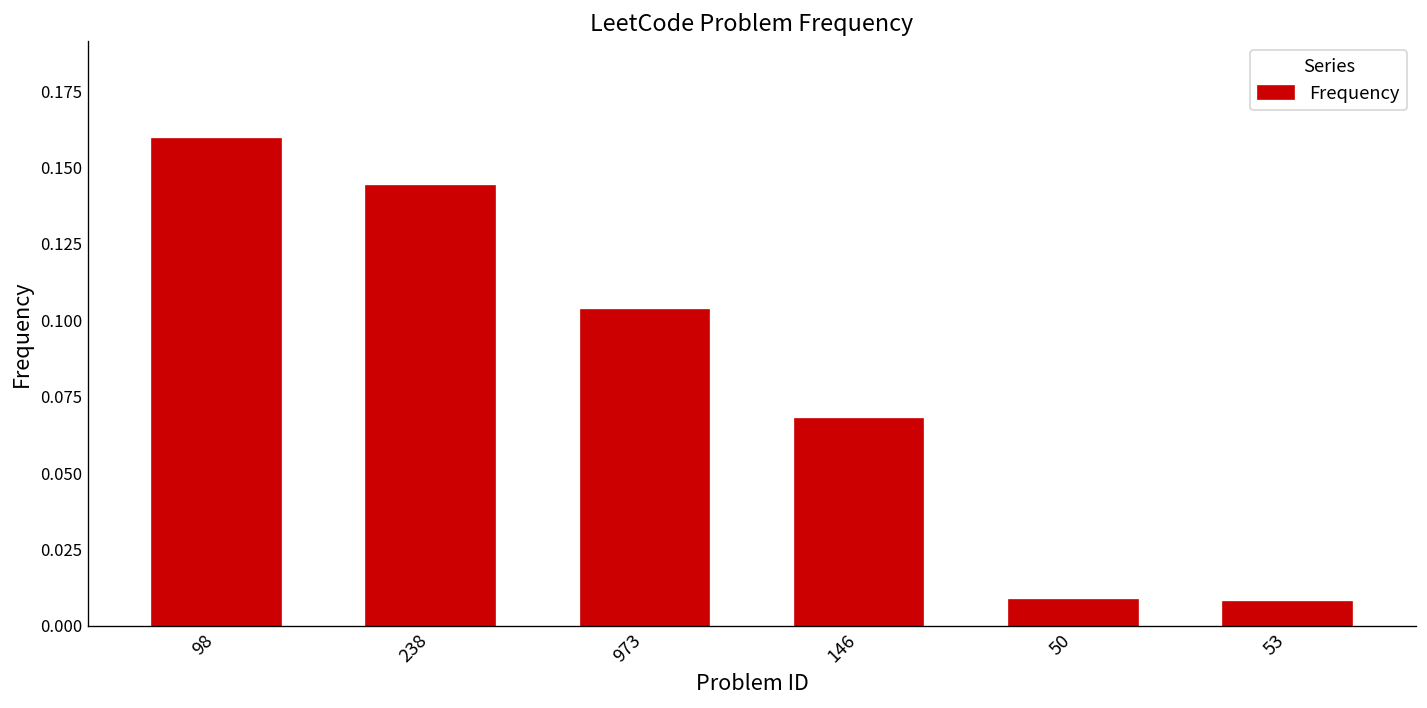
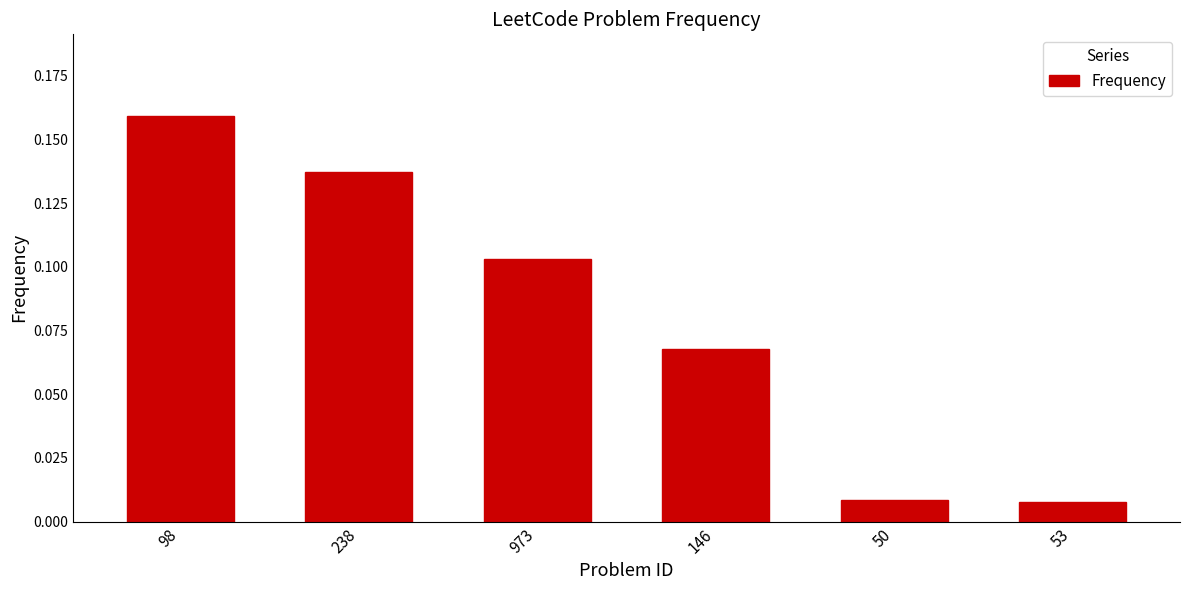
  {
    "98": 0.159,
-   "238": 0.144,
+   "238": 0.137,
    "973": 0.103,
    "146": 0.068,
    "50": 0.009,
    "53": 0.008
  }
